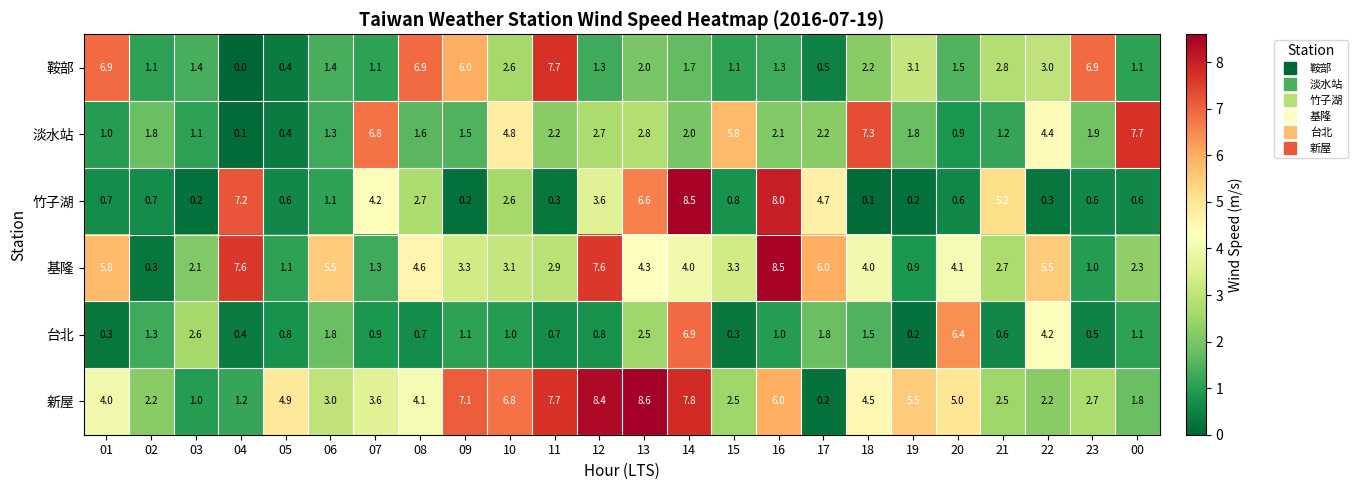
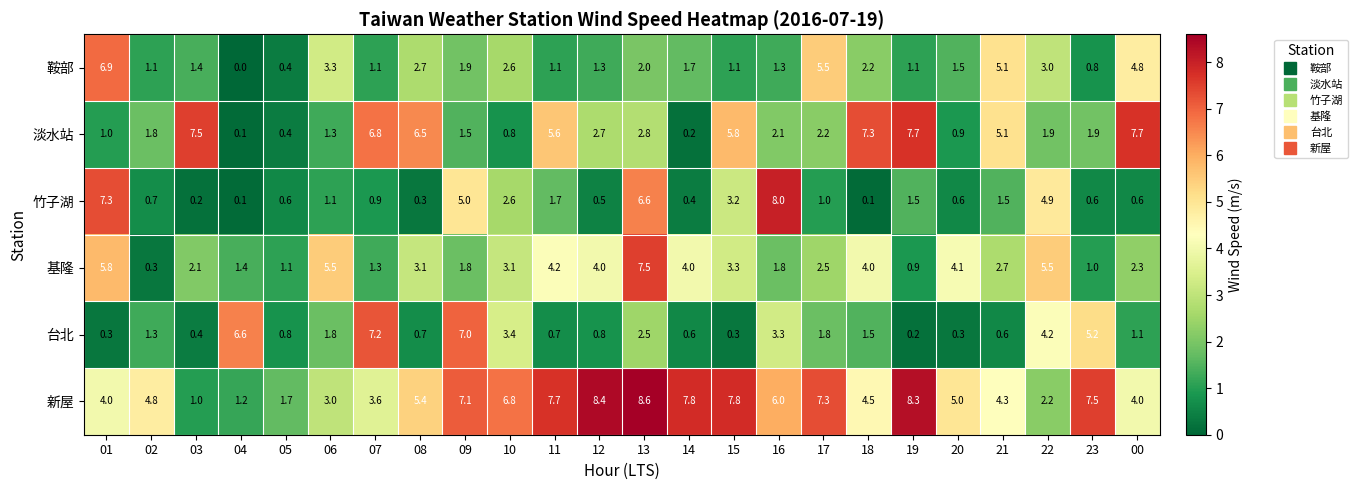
  {
    "鞍部": {
      "01": 6.9,
      "02": 1.1,
      "03": 1.4,
      "04": 0.0,
      "05": 0.4,
-     "06": 1.4,
+     "06": 3.3,
      "07": 1.1,
-     "08": 6.9,
-     "09": 6.0,
+     "08": 2.7,
+     "09": 1.9,
      "10": 2.6,
-     "11": 7.7,
+     "11": 1.1,
      "12": 1.3,
      "13": 2.0,
      "14": 1.7,
      "15": 1.1,
      "16": 1.3,
-     "17": 0.5,
+     "17": 5.5,
      "18": 2.2,
-     "19": 3.1,
+     "19": 1.1,
      "20": 1.5,
-     "21": 2.8,
+     "21": 5.1,
      "22": 3.0,
-     "23": 6.9,
-     "00": 1.1
+     "23": 0.8,
+     "00": 4.8
    },
    "淡水站": {
      "01": 1.0,
      "02": 1.8,
-     "03": 1.1,
+     "03": 7.5,
      "04": 0.1,
      "05": 0.4,
      "06": 1.3,
      "07": 6.8,
-     "08": 1.6,
+     "08": 6.5,
      "09": 1.5,
-     "10": 4.8,
-     "11": 2.2,
+     "10": 0.8,
+     "11": 5.6,
      "12": 2.7,
      "13": 2.8,
-     "14": 2.0,
+     "14": 0.2,
      "15": 5.8,
      "16": 2.1,
      "17": 2.2,
      "18": 7.3,
-     "19": 1.8,
+     "19": 7.7,
      "20": 0.9,
-     "21": 1.2,
-     "22": 4.4,
+     "21": 5.1,
+     "22": 1.9,
      "23": 1.9,
      "00": 7.7
    },
    "竹子湖": {
-     "01": 0.7,
+     "01": 7.3,
      "02": 0.7,
      "03": 0.2,
-     "04": 7.2,
+     "04": 0.1,
      "05": 0.6,
      "06": 1.1,
-     "07": 4.2,
-     "08": 2.7,
-     "09": 0.2,
+     "07": 0.9,
+     "08": 0.3,
+     "09": 5.0,
      "10": 2.6,
-     "11": 0.3,
-     "12": 3.6,
+     "11": 1.7,
+     "12": 0.5,
      "13": 6.6,
-     "14": 8.5,
-     "15": 0.8,
+     "14": 0.4,
+     "15": 3.2,
      "16": 8.0,
-     "17": 4.7,
+     "17": 1.0,
      "18": 0.1,
-     "19": 0.2,
+     "19": 1.5,
      "20": 0.6,
-     "21": 5.2,
-     "22": 0.3,
+     "21": 1.5,
+     "22": 4.9,
      "23": 0.6,
      "00": 0.6
    },
    "基隆": {
      "01": 5.8,
      "02": 0.3,
      "03": 2.1,
-     "04": 7.6,
+     "04": 1.4,
      "05": 1.1,
      "06": 5.5,
      "07": 1.3,
-     "08": 4.6,
-     "09": 3.3,
+     "08": 3.1,
+     "09": 1.8,
      "10": 3.1,
-     "11": 2.9,
-     "12": 7.6,
-     "13": 4.3,
+     "11": 4.2,
+     "12": 4.0,
+     "13": 7.5,
      "14": 4.0,
      "15": 3.3,
-     "16": 8.5,
-     "17": 6.0,
+     "16": 1.8,
+     "17": 2.5,
      "18": 4.0,
      "19": 0.9,
      "20": 4.1,
      "21": 2.7,
      "22": 5.5,
      "23": 1.0,
      "00": 2.3
    },
    "台北": {
      "01": 0.3,
      "02": 1.3,
-     "03": 2.6,
-     "04": 0.4,
+     "03": 0.4,
+     "04": 6.6,
      "05": 0.8,
      "06": 1.8,
-     "07": 0.9,
+     "07": 7.2,
      "08": 0.7,
-     "09": 1.1,
-     "10": 1.0,
+     "09": 7.0,
+     "10": 3.4,
      "11": 0.7,
      "12": 0.8,
      "13": 2.5,
-     "14": 6.9,
+     "14": 0.6,
      "15": 0.3,
-     "16": 1.0,
+     "16": 3.3,
      "17": 1.8,
      "18": 1.5,
      "19": 0.2,
-     "20": 6.4,
+     "20": 0.3,
      "21": 0.6,
      "22": 4.2,
-     "23": 0.5,
+     "23": 5.2,
      "00": 1.1
    },
    "新屋": {
      "01": 4.0,
-     "02": 2.2,
+     "02": 4.8,
      "03": 1.0,
      "04": 1.2,
-     "05": 4.9,
+     "05": 1.7,
      "06": 3.0,
      "07": 3.6,
-     "08": 4.1,
+     "08": 5.4,
      "09": 7.1,
      "10": 6.8,
      "11": 7.7,
      "12": 8.4,
      "13": 8.6,
      "14": 7.8,
-     "15": 2.5,
+     "15": 7.8,
      "16": 6.0,
-     "17": 0.2,
+     "17": 7.3,
      "18": 4.5,
-     "19": 5.5,
+     "19": 8.3,
      "20": 5.0,
-     "21": 2.5,
+     "21": 4.3,
      "22": 2.2,
-     "23": 2.7,
-     "00": 1.8
+     "23": 7.5,
+     "00": 4.0
    }
  }
